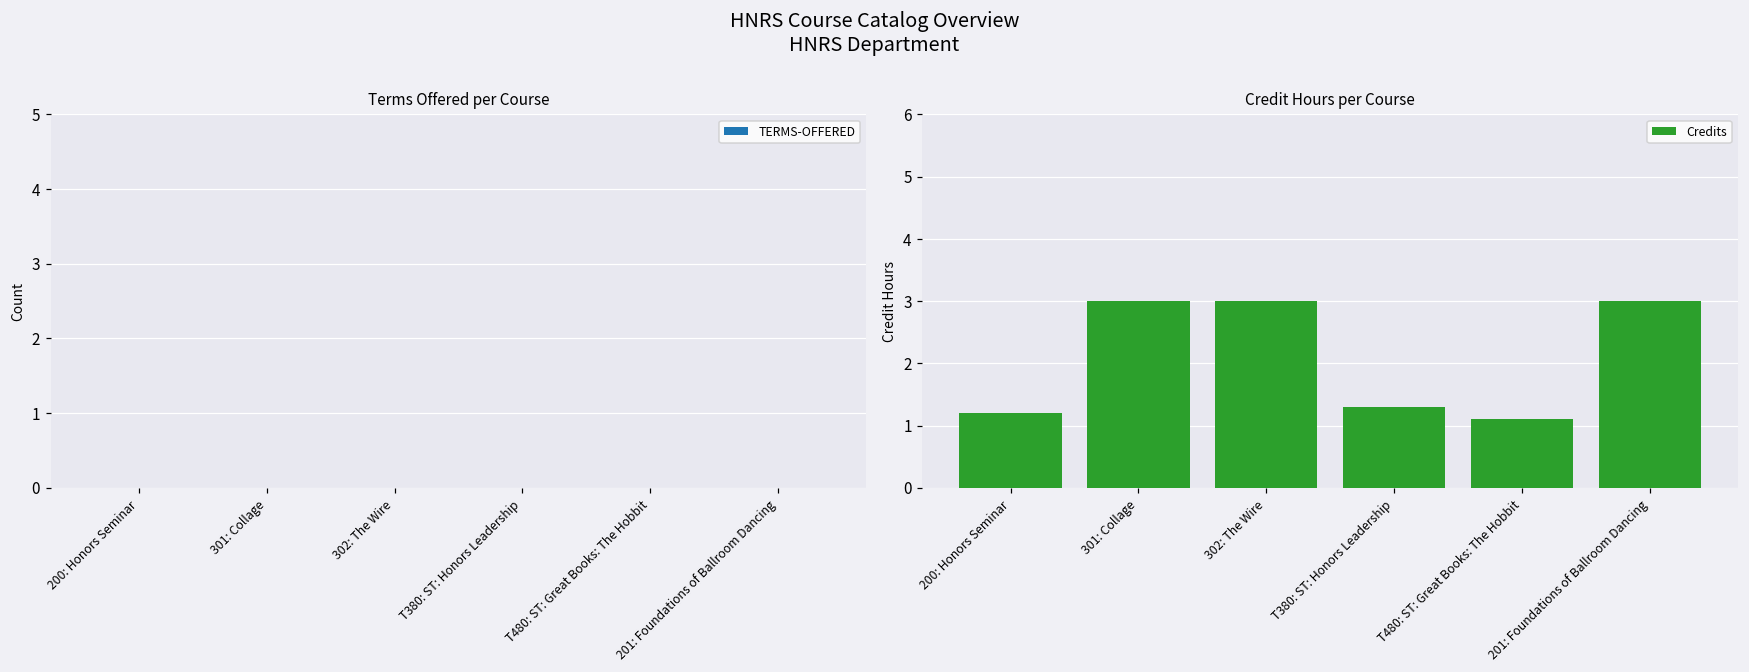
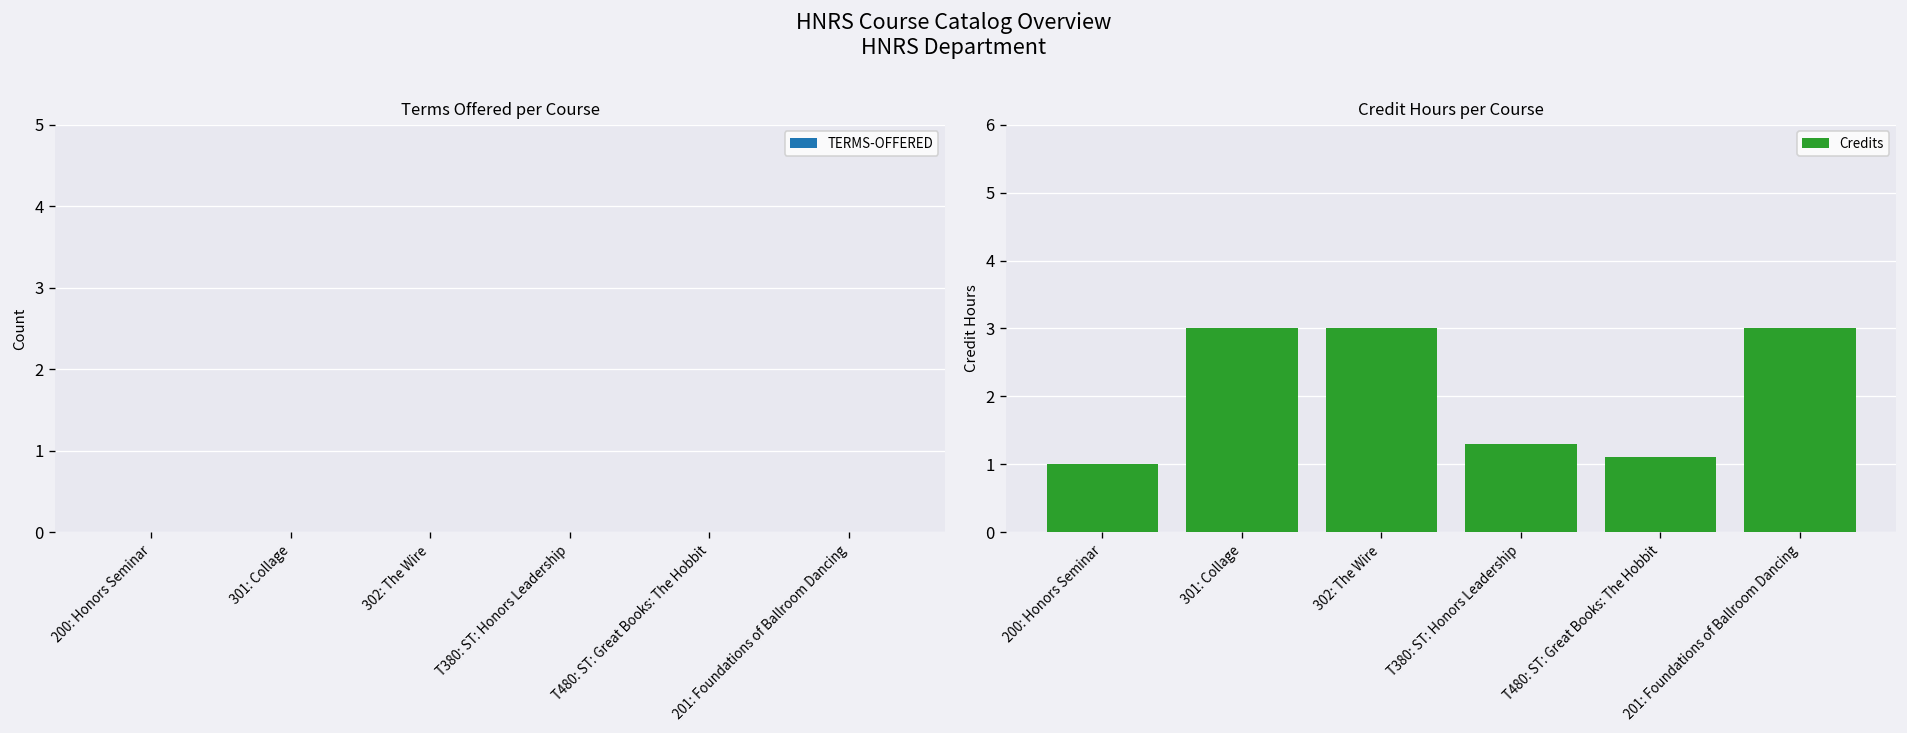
  {
    "Terms Offered per Course": {
      "200: Honors Seminar": 0.0,
      "301: Collage": 0.0,
      "302: The Wire": 0.0,
      "T380: ST: Honors Leadership": 0.0,
      "T480: ST: Great Books: The Hobbit": 0.0,
      "201: Foundations of Ballroom Dancing": 0.0
    },
    "Credit Hours per Course": {
-     "200: Honors Seminar": 1.2,
+     "200: Honors Seminar": 1.0,
      "301: Collage": 3.0,
      "302: The Wire": 3.0,
      "T380: ST: Honors Leadership": 1.3,
      "T480: ST: Great Books: The Hobbit": 1.1,
      "201: Foundations of Ballroom Dancing": 3.0
    }
  }
